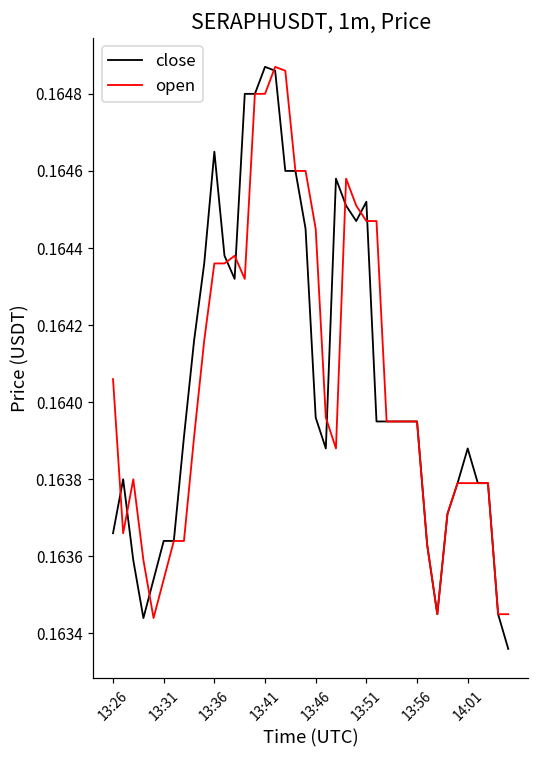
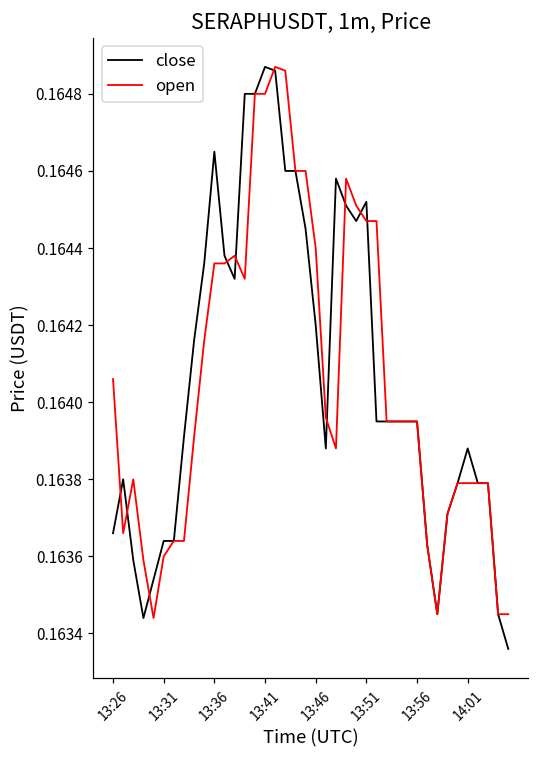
  {
    "close": {
      "13:26": 0.16366,
      "13:31": 0.16364,
      "13:36": 0.16465,
      "13:41": 0.16487,
-     "13:46": 0.16396,
+     "13:46": 0.16420,
      "13:51": 0.16452,
      "14:01": 0.16388
    },
    "open": {
      "13:26": 0.16406,
-     "13:31": 0.16354,
+     "13:31": 0.16360,
      "13:36": 0.16436,
      "13:41": 0.16480,
-     "13:46": 0.16445,
+     "13:46": 0.16440,
      "13:51": 0.16447,
      "14:01": 0.16379
    }
  }
